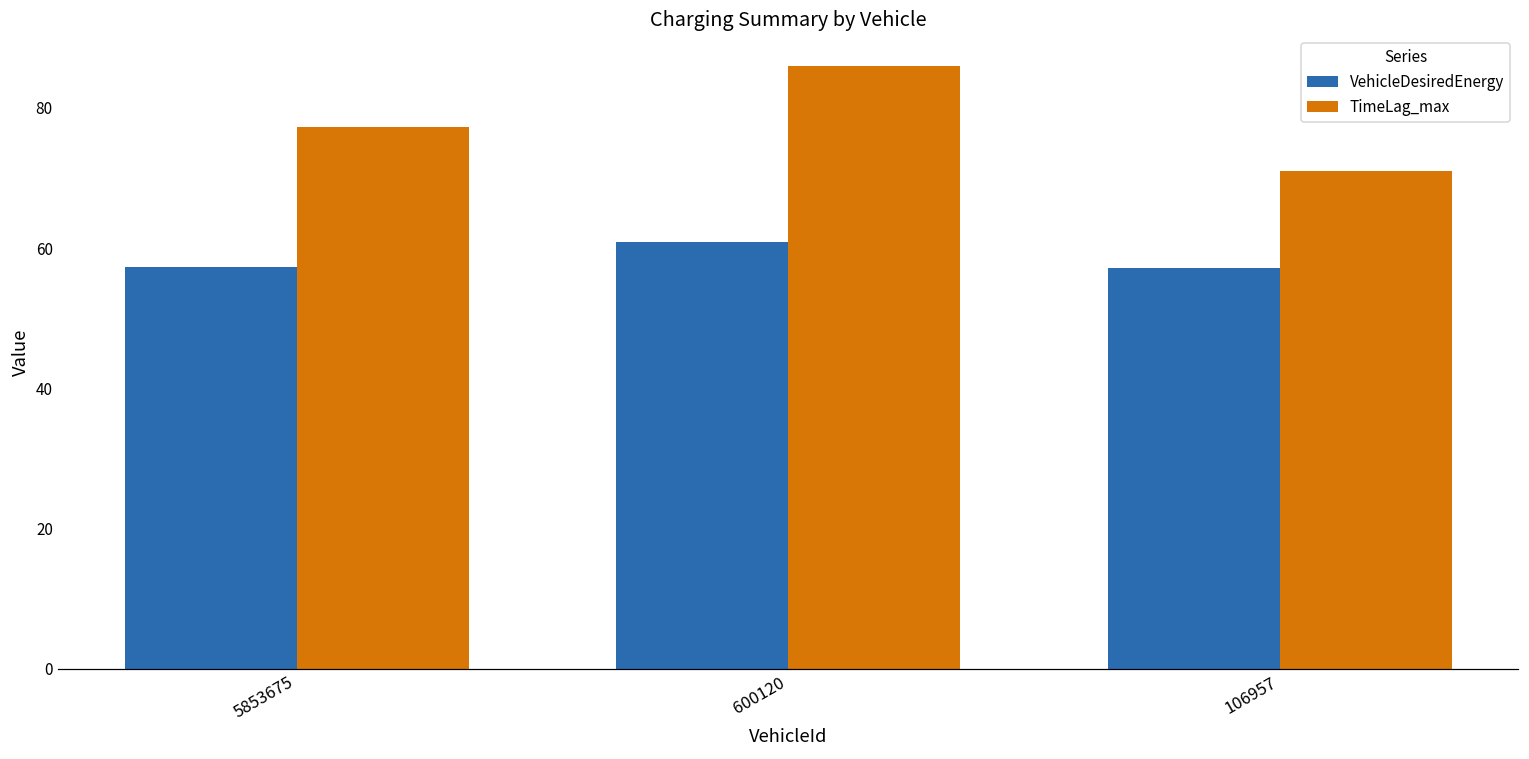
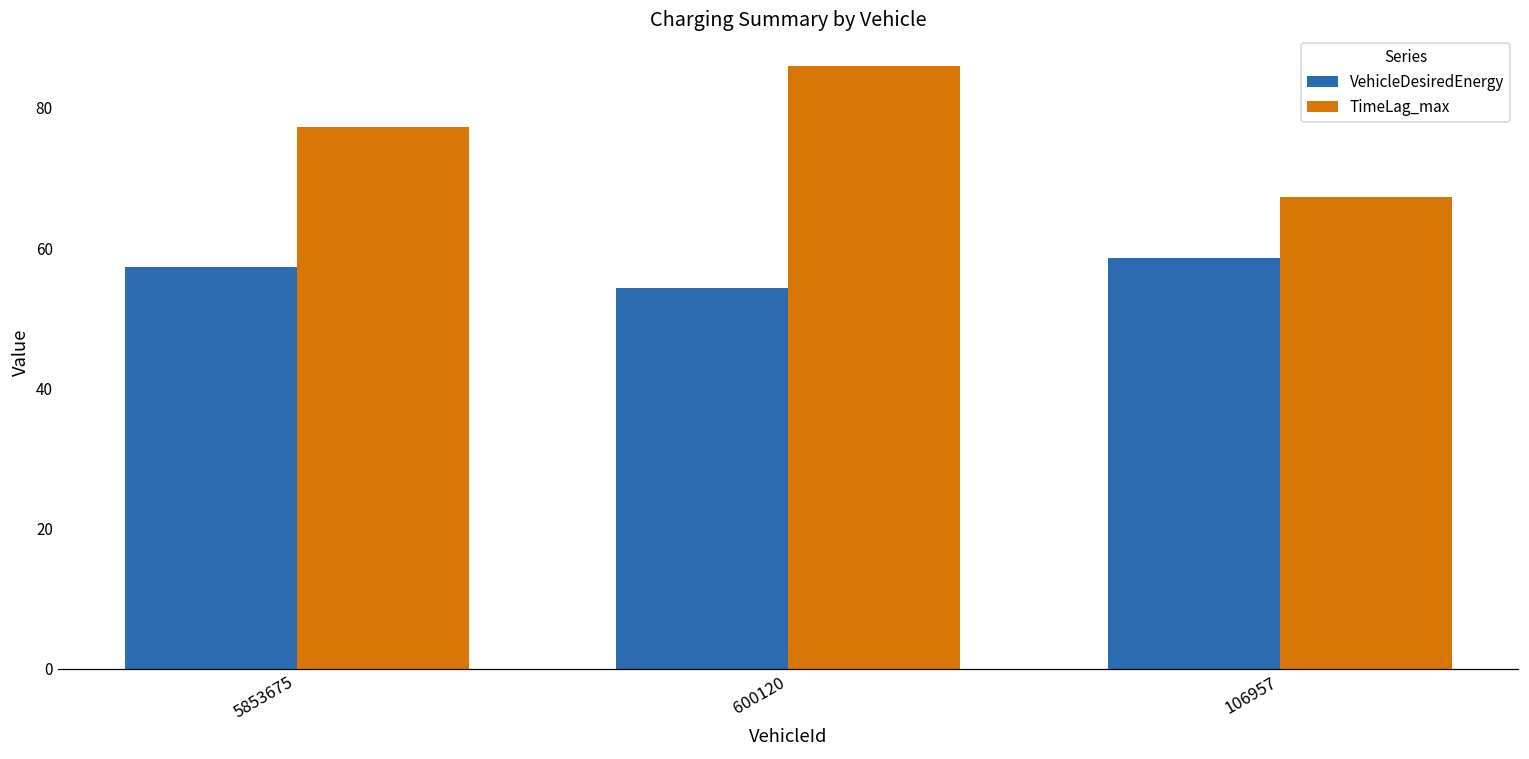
  {
    "VehicleDesiredEnergy": {
      "5853675": 57,
-     "600120": 61,
-     "106957": 57
+     "600120": 54,
+     "106957": 59
    },
    "TimeLag_max": {
      "5853675": 77,
      "600120": 86,
-     "106957": 71
+     "106957": 67
    }
  }
